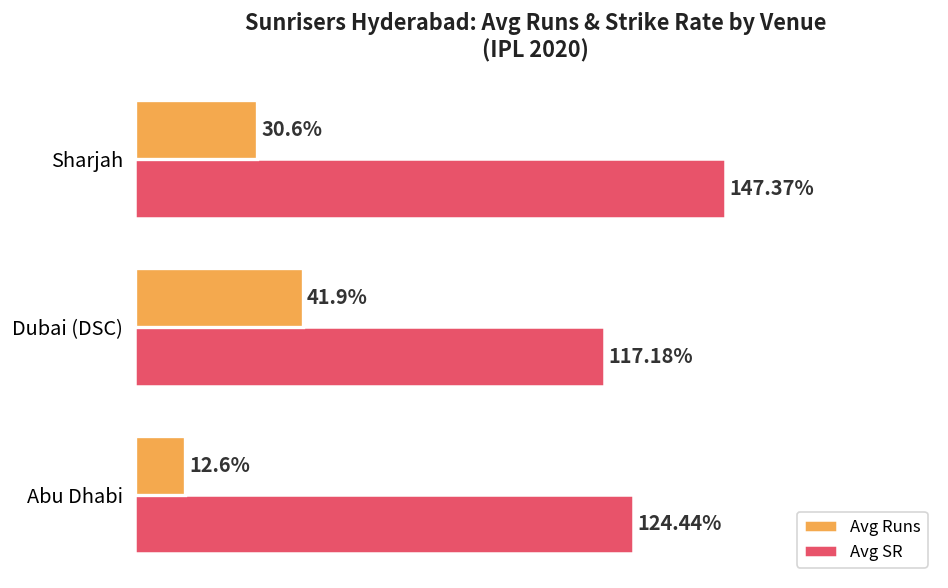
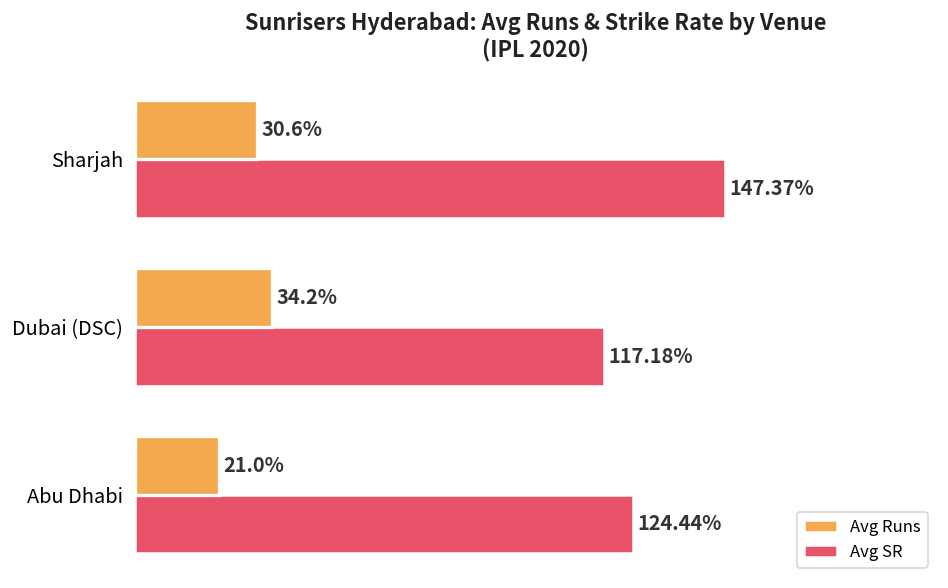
  {
    "Avg Runs": {
      "Sharjah": "30.6%",
-     "Dubai (DSC)": "41.9%",
-     "Abu Dhabi": "12.6%"
+     "Dubai (DSC)": "34.2%",
+     "Abu Dhabi": "21.0%"
    },
    "Avg SR": {
      "Sharjah": "147.37%",
      "Dubai (DSC)": "117.18%",
      "Abu Dhabi": "124.44%"
    }
  }
